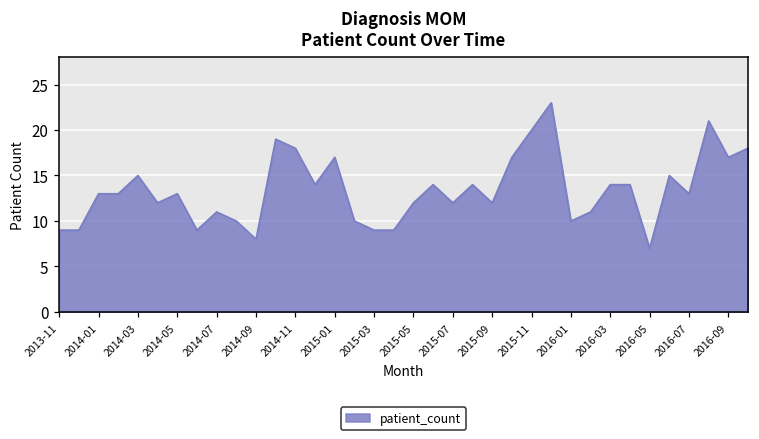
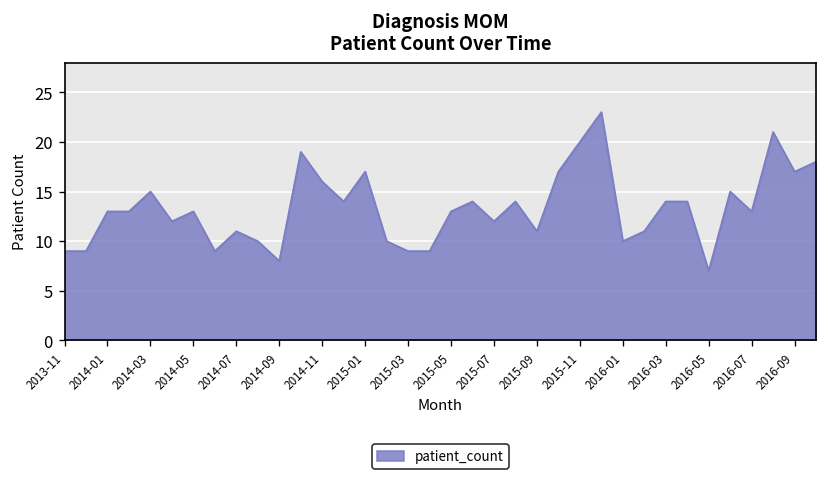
  {
    "2013-11": 9,
    "2014-01": 13,
    "2014-03": 15,
    "2014-05": 13,
    "2014-07": 11,
    "2014-09": 8,
-   "2014-11": 18,
+   "2014-11": 16,
    "2015-01": 17,
    "2015-03": 9,
-   "2015-05": 12,
+   "2015-05": 13,
    "2015-07": 12,
-   "2015-09": 12,
+   "2015-09": 11,
    "2015-11": 20,
    "2016-01": 10,
    "2016-03": 14,
    "2016-05": 7,
    "2016-07": 13,
    "2016-09": 17
  }
